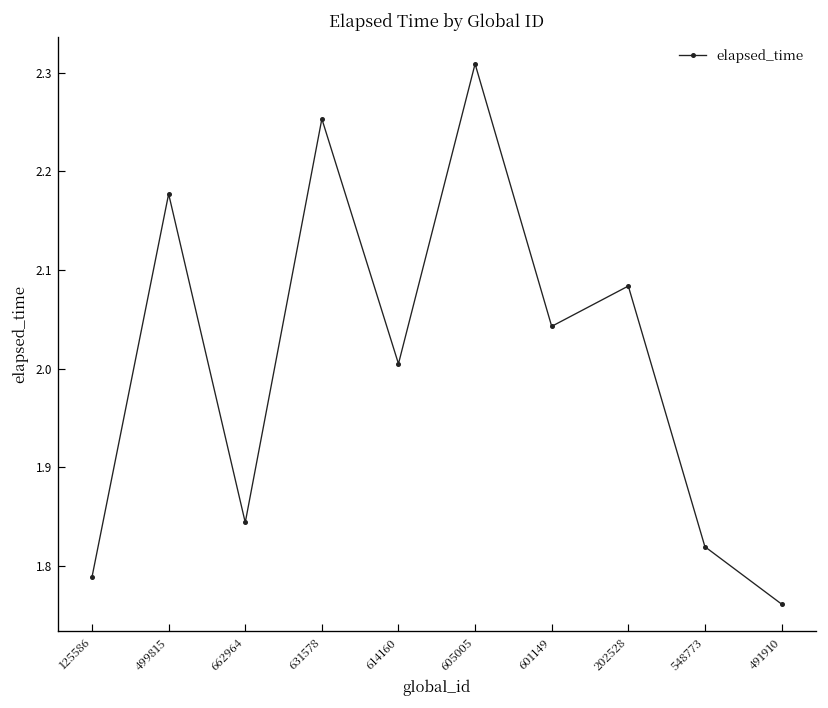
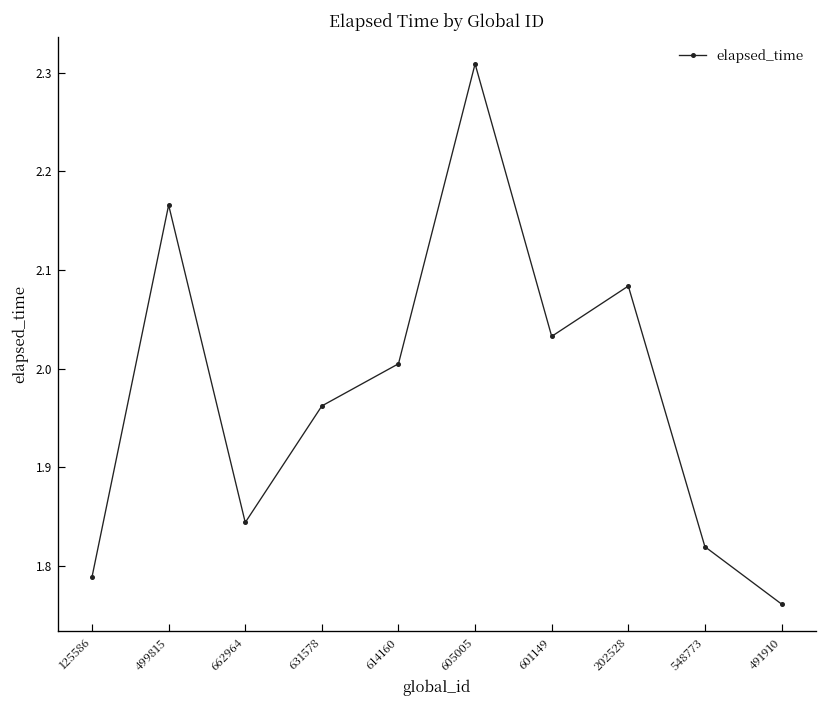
  {
    "125586": 1.79,
-   "499815": 2.18,
+   "499815": 2.17,
    "662964": 1.84,
-   "631578": 2.25,
+   "631578": 1.96,
    "614160": 2.00,
    "605005": 2.31,
-   "601149": 2.04,
+   "601149": 2.03,
    "202528": 2.08,
    "548773": 1.82,
    "491910": 1.76
  }
